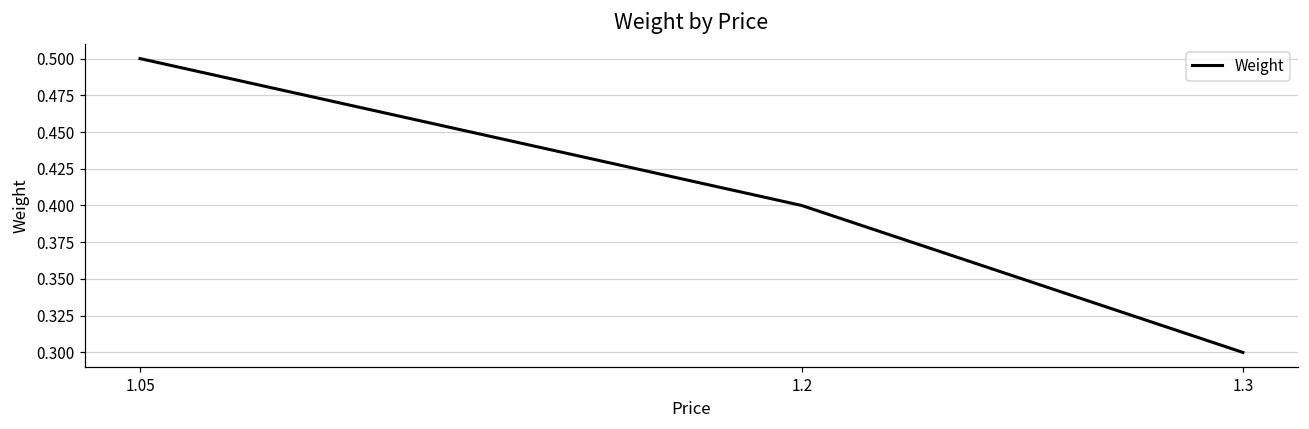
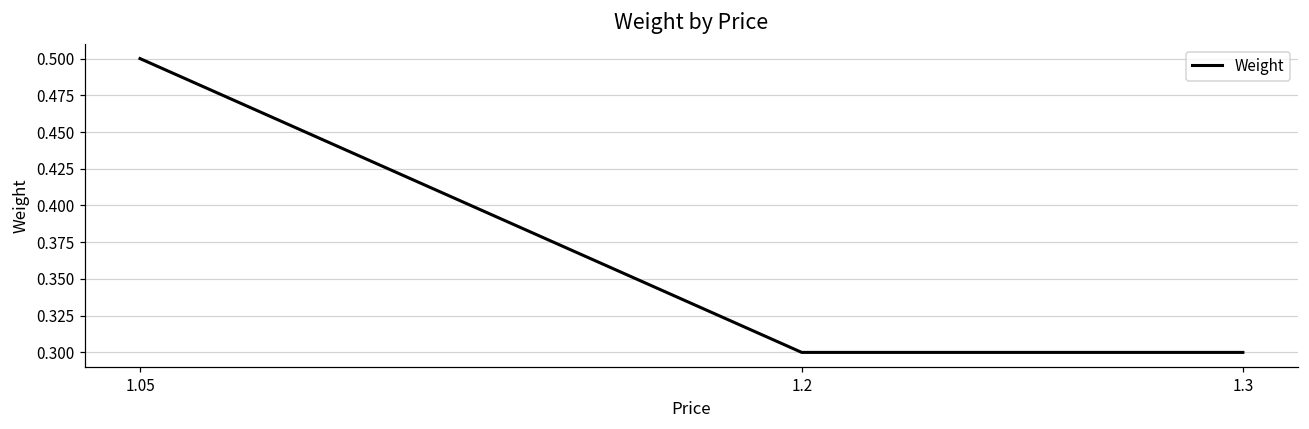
  {
    "1.05": 0.5,
-   "1.2": 0.4,
+   "1.2": 0.3,
    "1.3": 0.3
  }
